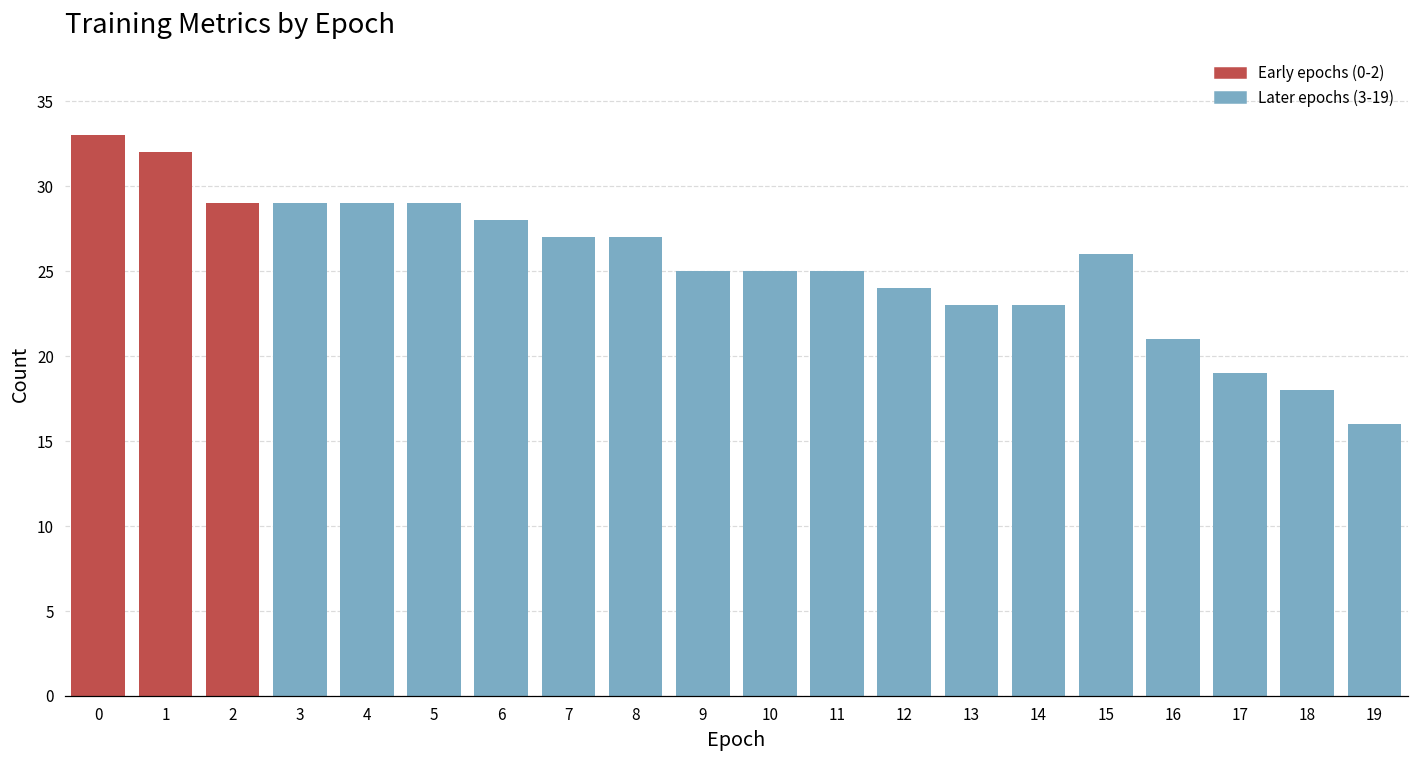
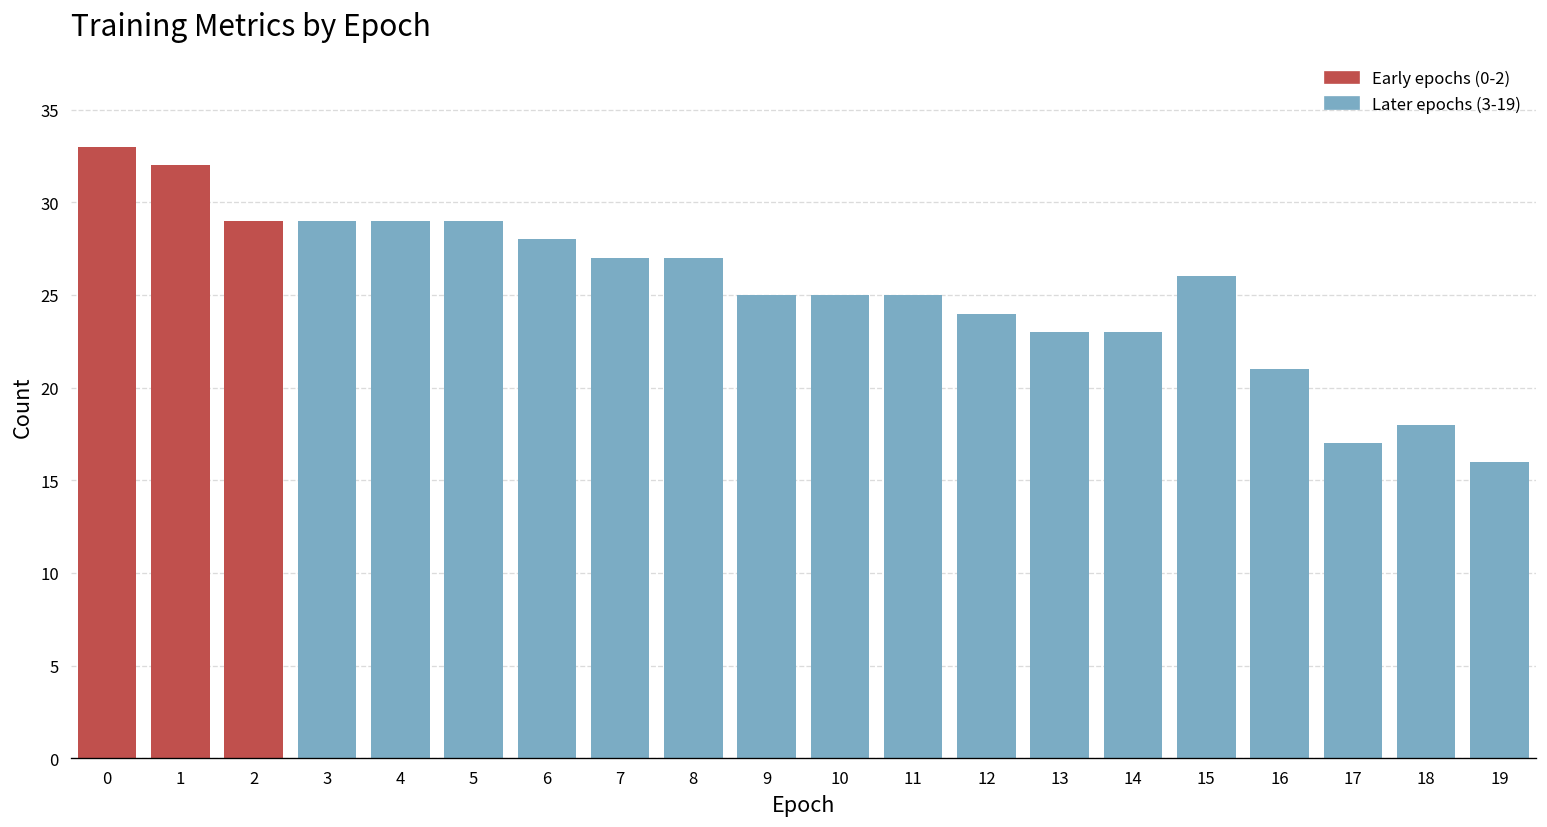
  {
    "0": 33,
    "1": 32,
    "2": 29,
    "3": 29,
    "4": 29,
    "5": 29,
    "6": 28,
    "7": 27,
    "8": 27,
    "9": 25,
    "10": 25,
    "11": 25,
    "12": 24,
    "13": 23,
    "14": 23,
    "15": 26,
    "16": 21,
-   "17": 19,
+   "17": 17,
    "18": 18,
    "19": 16
  }
